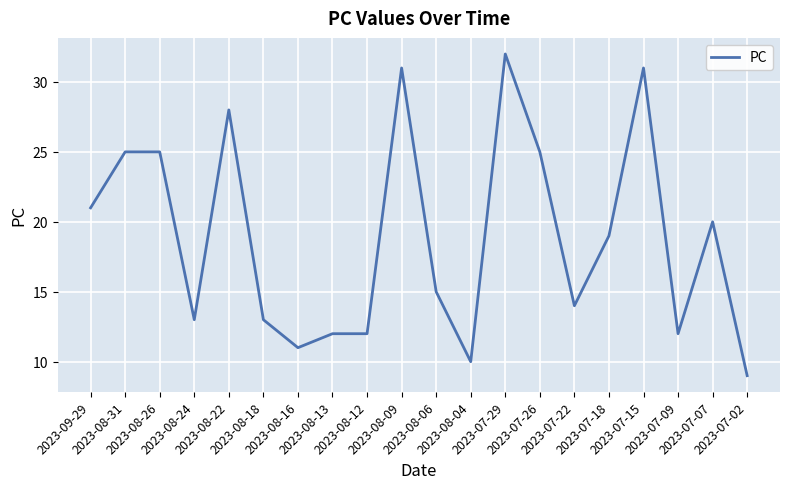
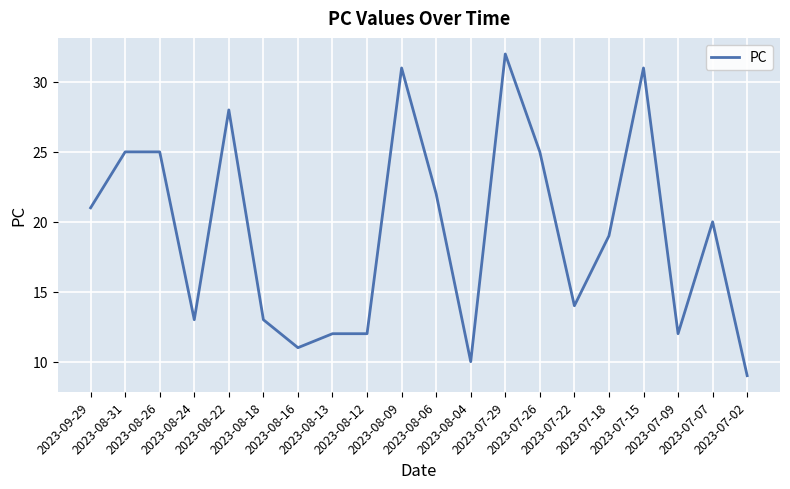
  {
    "2023-09-29": 21,
    "2023-08-31": 25,
    "2023-08-26": 25,
    "2023-08-24": 13,
    "2023-08-22": 28,
    "2023-08-18": 13,
    "2023-08-16": 11,
    "2023-08-13": 12,
    "2023-08-12": 12,
    "2023-08-09": 31,
-   "2023-08-06": 15,
+   "2023-08-06": 22,
    "2023-08-04": 10,
    "2023-07-29": 32,
    "2023-07-26": 25,
    "2023-07-22": 14,
    "2023-07-18": 19,
    "2023-07-15": 31,
    "2023-07-09": 12,
    "2023-07-07": 20,
    "2023-07-02": 9
  }
